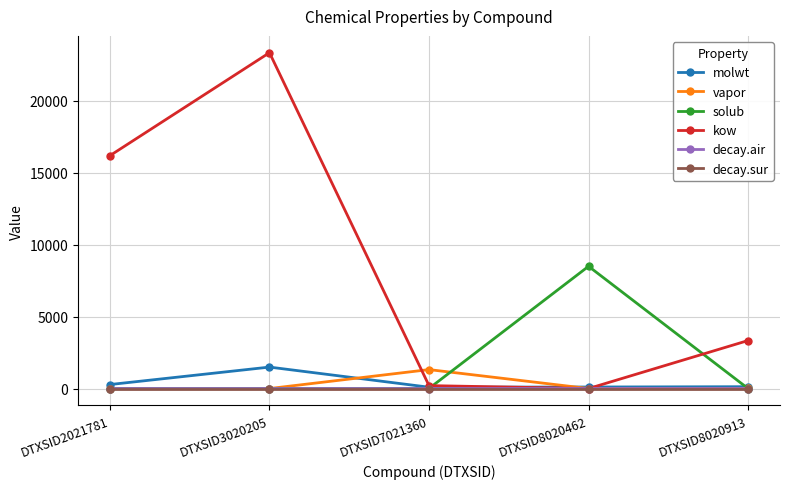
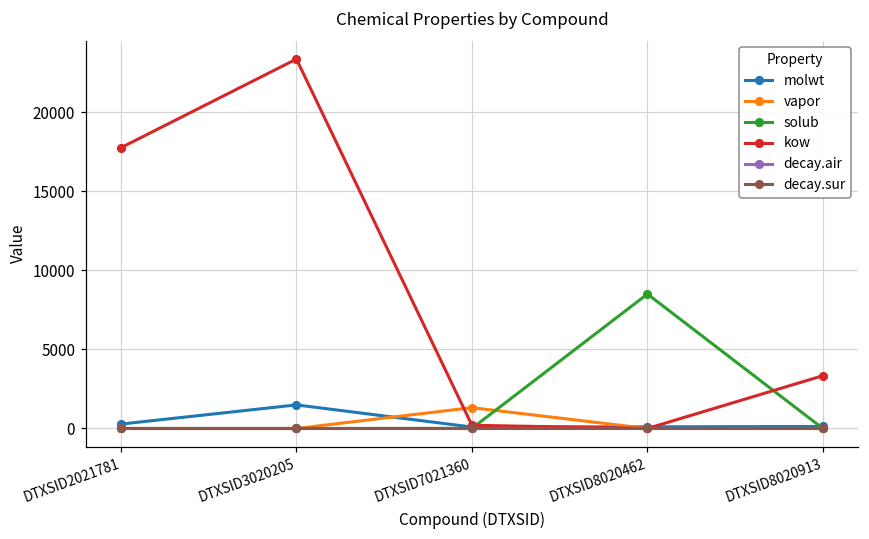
  {
    "molwt": {
      "DTXSID2021781": 300,
      "DTXSID3020205": 1500
    },
    "vapor": {
      "DTXSID7021360": 1300
    },
    "solub": {
      "DTXSID8020462": 8500
    },
    "kow": {
-     "DTXSID2021781": 16200,
+     "DTXSID2021781": 17700,
      "DTXSID3020205": 23400,
      "DTXSID8020913": 3300
    }
  }
